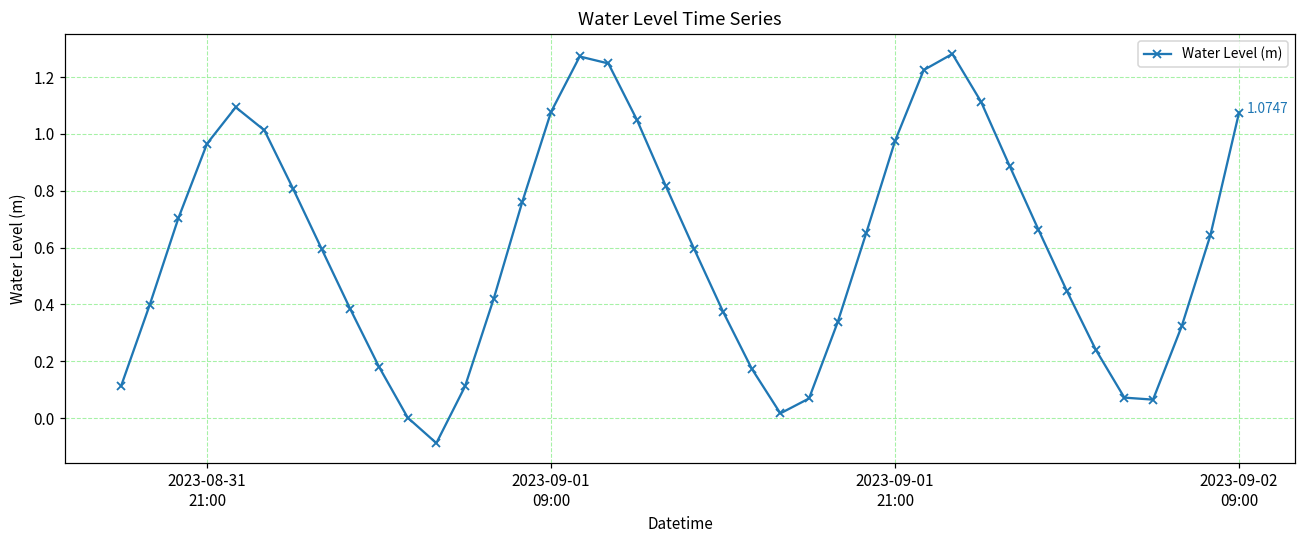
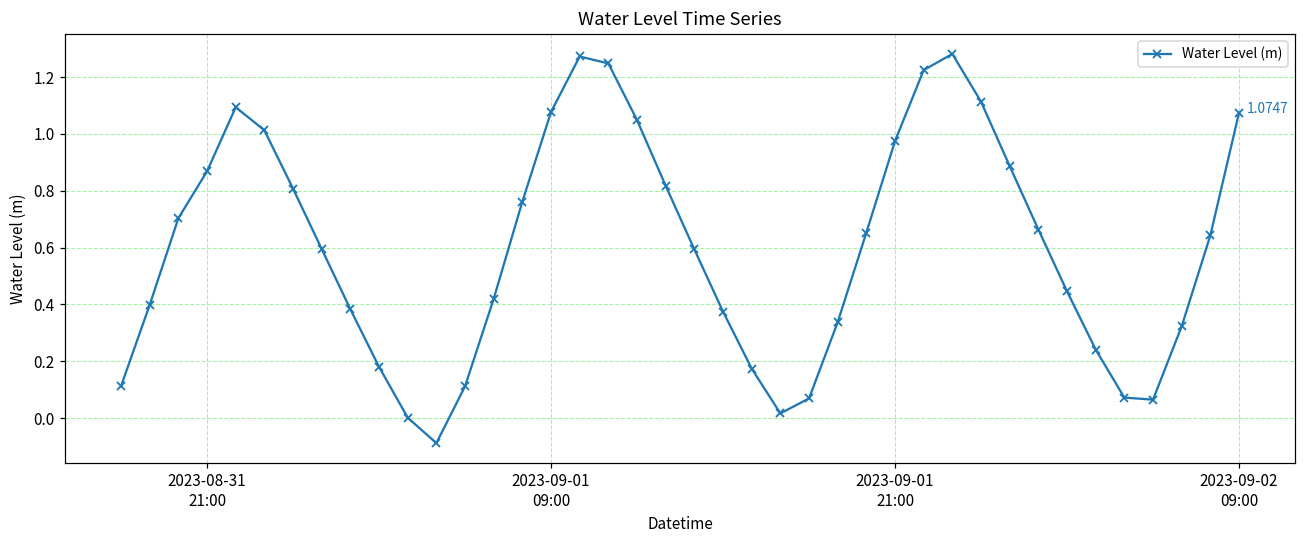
  {
-   "2023-08-31 21:00": 0.97,
+   "2023-08-31 21:00": 0.87,
    "2023-09-01 09:00": 1.08,
    "2023-09-01 21:00": 0.98
  }
